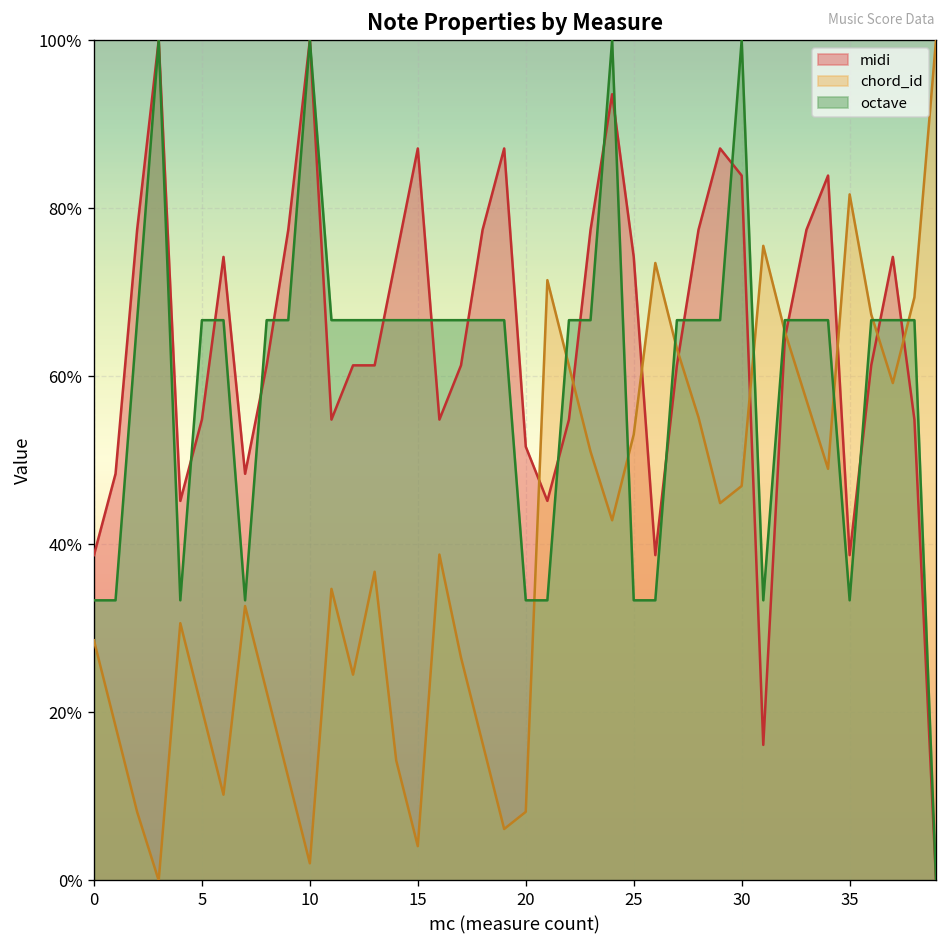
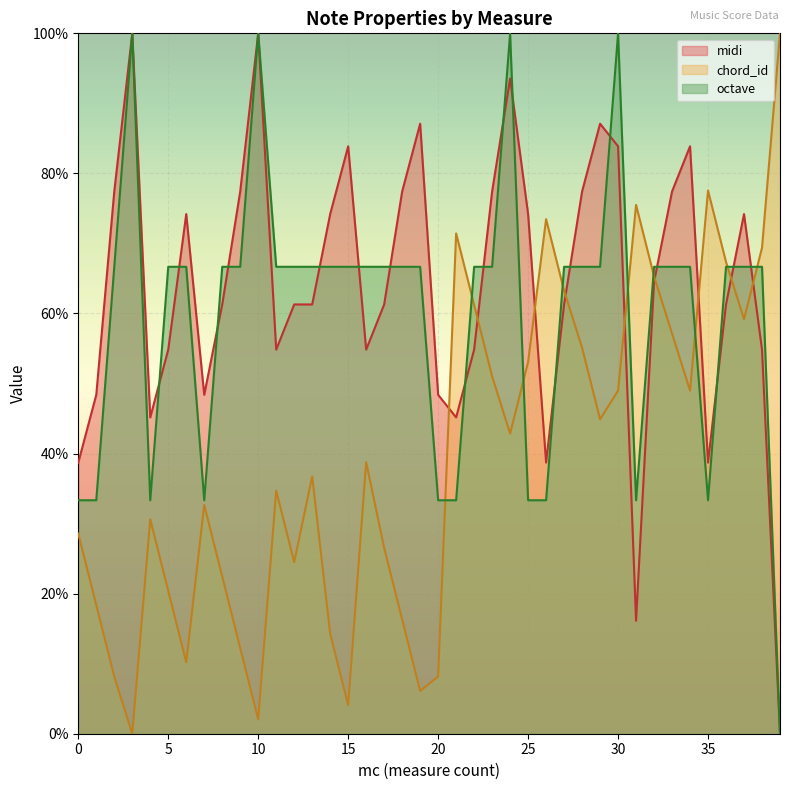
  {
    "midi": {
      "0": "39%",
      "5": "55%",
-     "15": "87%",
-     "20": "52%",
+     "15": "84%",
+     "20": "48%",
      "25": "74%",
      "30": "84%",
      "35": "39%"
    },
    "chord_id": {
      "0": "29%",
      "5": "20%",
      "10": "2%",
      "15": "4%",
      "20": "8%",
      "25": "53%",
-     "30": "47%",
-     "35": "82%"
+     "30": "49%",
+     "35": "78%"
    },
    "octave": {
      "0": "33%",
      "5": "67%",
      "15": "67%",
      "20": "33%",
      "25": "33%",
      "30": "100%",
      "35": "33%"
    }
  }
